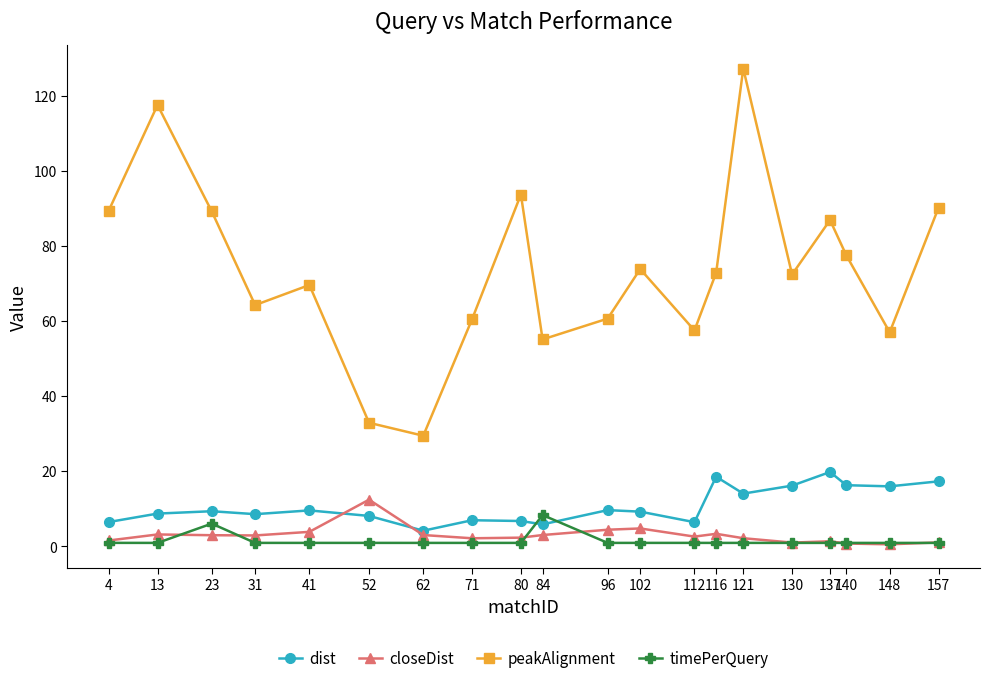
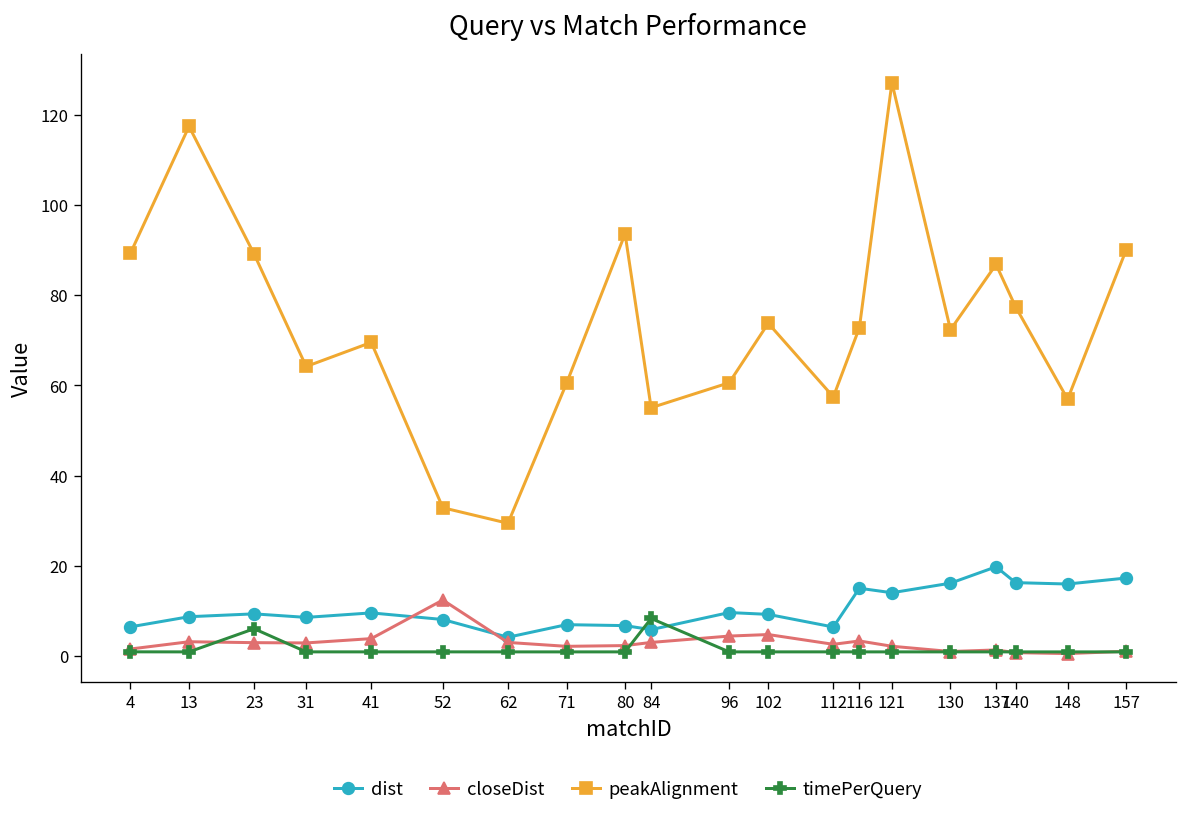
  {
    "dist": {
      "4": 6,
      "13": 9,
      "23": 9,
      "31": 9,
      "41": 10,
      "52": 8,
      "62": 4,
      "71": 7,
      "80": 7,
      "84": 6,
      "96": 10,
      "102": 9,
      "112": 6,
-     "116": 18,
+     "116": 15,
      "121": 14,
      "130": 16,
      "148": 16,
      "157": 17
    },
    "closeDist": {
      "13": 3,
      "23": 3,
      "31": 3,
      "41": 4,
      "52": 12,
      "62": 3,
      "71": 2,
      "80": 2,
      "84": 3,
      "96": 4,
      "102": 5,
      "112": 3,
      "116": 3,
      "121": 2
    },
    "peakAlignment": {
      "4": 89,
      "13": 118,
      "23": 89,
      "31": 64,
      "41": 70,
      "52": 33,
      "62": 29,
      "71": 60,
      "80": 94,
      "84": 55,
      "96": 61,
      "102": 74,
      "112": 57,
      "116": 73,
      "121": 127,
      "130": 72,
      "148": 57,
      "157": 90
    },
    "timePerQuery": {
      "13": 1,
      "23": 6,
      "31": 1,
      "41": 1,
      "52": 1,
      "62": 1,
      "71": 1,
      "80": 1,
      "84": 8,
      "96": 1,
      "102": 1,
      "112": 1,
      "116": 1,
      "121": 1
    }
  }
